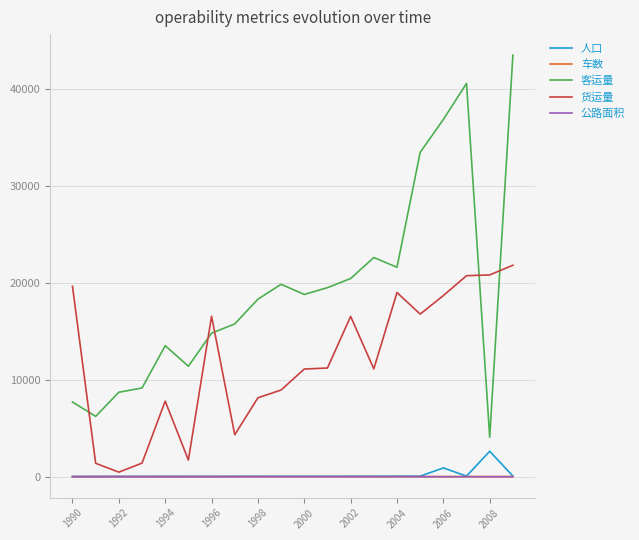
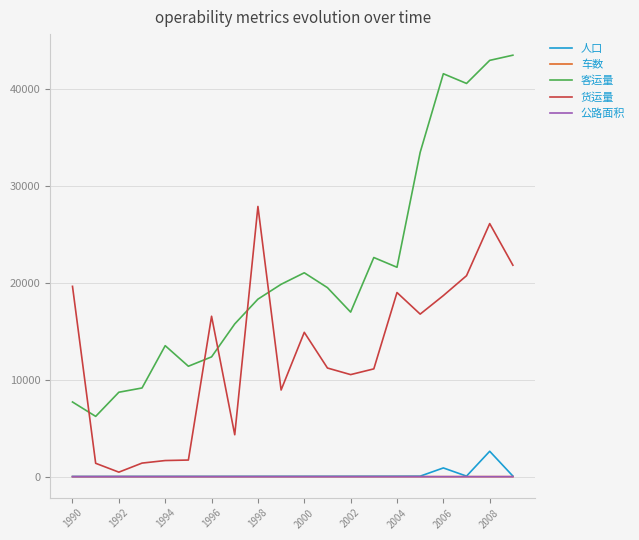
  {
    "人口": {
      "2006": 1000,
      "2008": 3000
    },
    "公路面积": {
      "2006": 0,
      "2008": 0
    },
    "客运量": {
      "1990": 8000,
      "1992": 9000,
      "1994": 14000,
-     "1996": 15000,
+     "1996": 12000,
      "1998": 18000,
-     "2000": 19000,
-     "2002": 20000,
+     "2000": 21000,
+     "2002": 17000,
      "2004": 22000,
-     "2006": 37000,
-     "2008": 4000
+     "2006": 42000,
+     "2008": 43000
    },
    "货运量": {
      "1990": 20000,
      "1992": 0,
-     "1994": 8000,
+     "1994": 2000,
      "1996": 17000,
-     "1998": 8000,
-     "2000": 11000,
-     "2002": 17000,
+     "1998": 28000,
+     "2000": 15000,
+     "2002": 11000,
      "2004": 19000,
      "2006": 19000,
-     "2008": 21000
+     "2008": 26000
    }
  }
